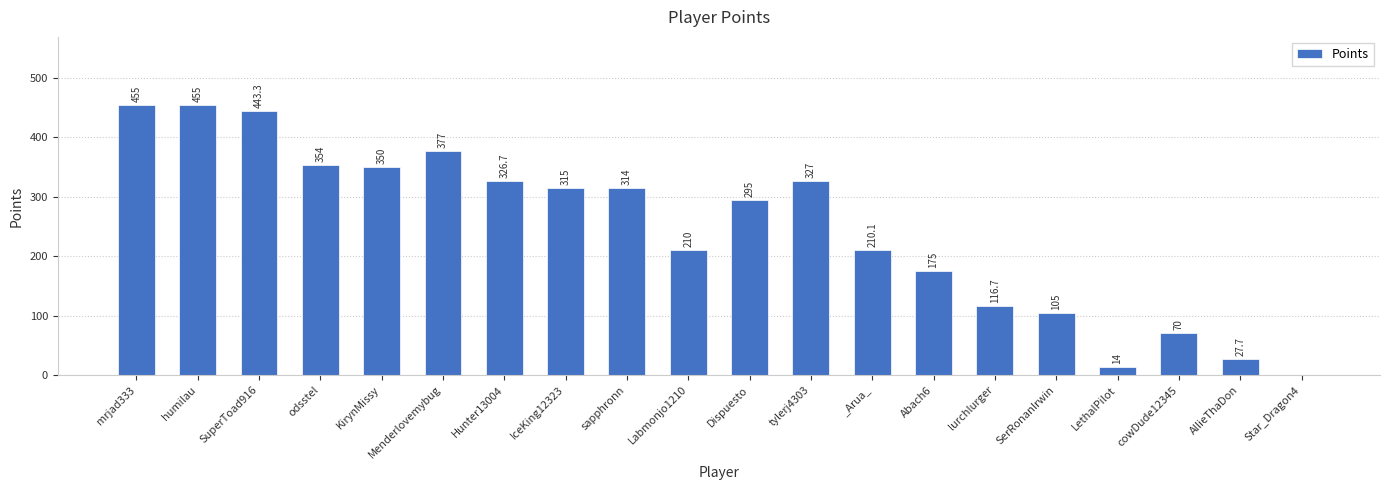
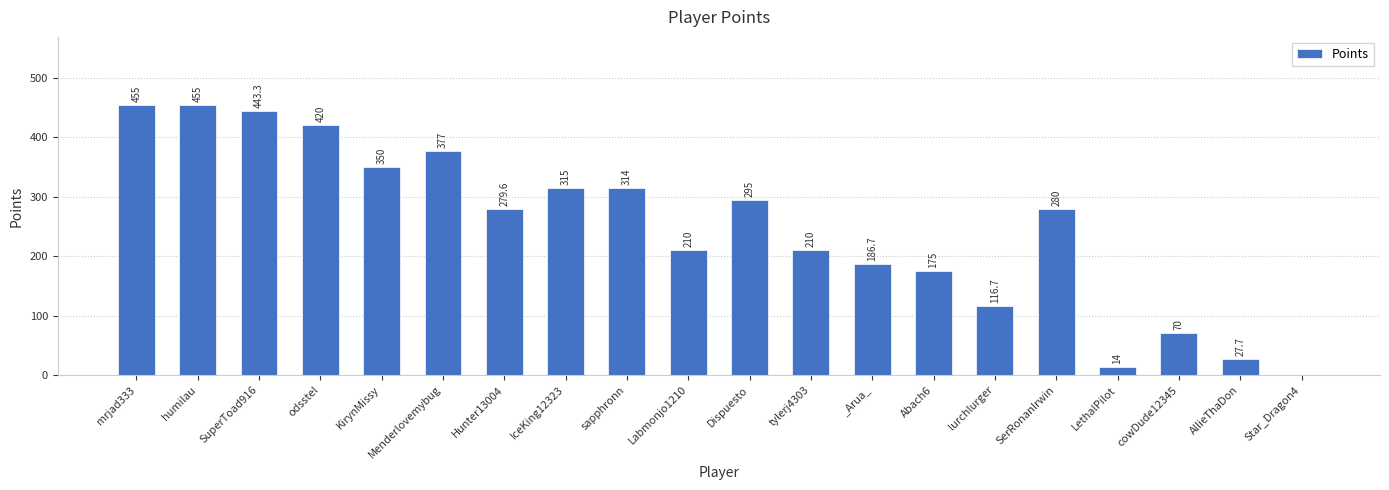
  {
    "mrjad333": 455,
    "humilau": 455,
    "SuperToad916": 443.3,
-   "odsstel": 354,
+   "odsstel": 420,
    "KirynMissy": 350,
    "Menderlovemybug": 377,
-   "Hunter13004": 326.7,
+   "Hunter13004": 279.6,
    "IceKing12323": 315,
    "sapphronn": 314,
    "Labmonjo1210": 210,
    "Dispuesto": 295,
-   "tylerj4303": 327,
-   "_Arua_": 210.1,
+   "tylerj4303": 210,
+   "_Arua_": 186.7,
    "Abach6": 175,
    "lurchlurger": 116.7,
-   "SerRonanIrwin": 105,
+   "SerRonanIrwin": 280,
    "LethalPilot": 14,
    "cowDude12345": 70,
    "AllieThaDon": 27.7
  }
